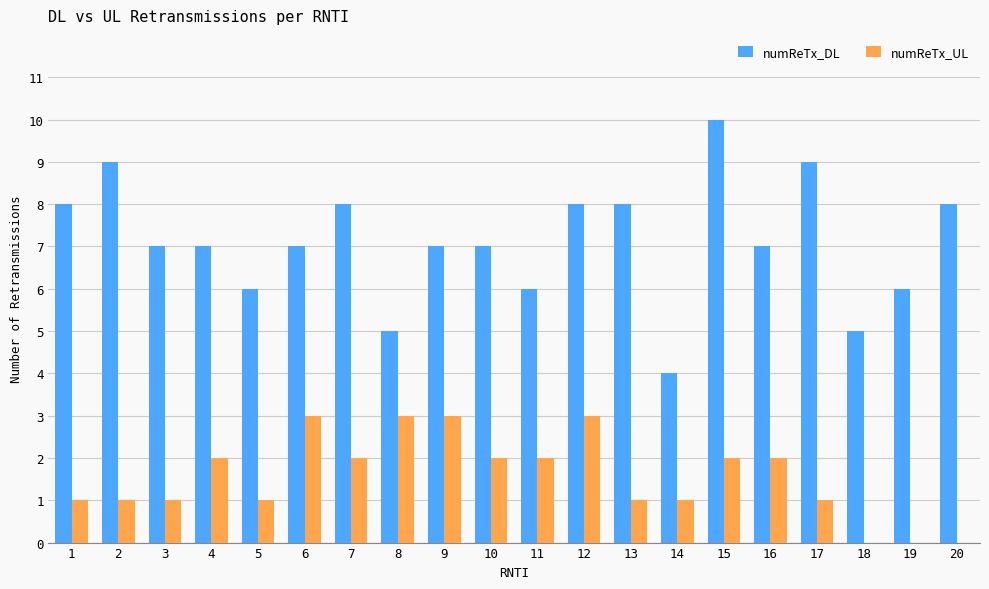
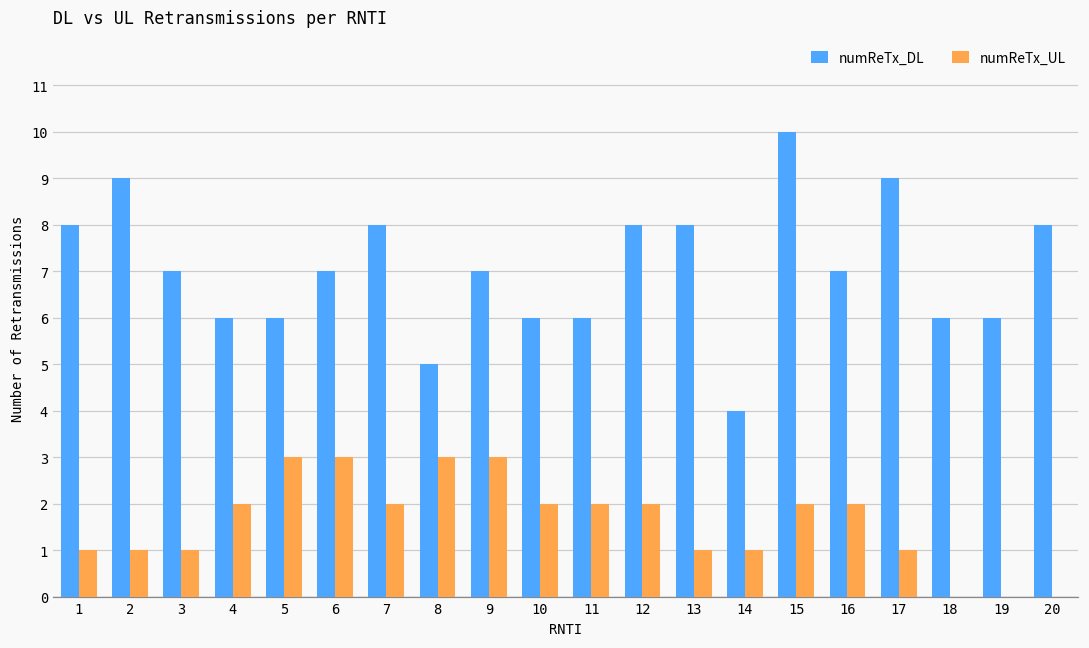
  {
    "numReTx_DL": {
      "1": 8,
      "2": 9,
      "3": 7,
-     "4": 7,
+     "4": 6,
      "5": 6,
      "6": 7,
      "7": 8,
      "8": 5,
      "9": 7,
-     "10": 7,
+     "10": 6,
      "11": 6,
      "12": 8,
      "13": 8,
      "14": 4,
      "15": 10,
      "16": 7,
      "17": 9,
-     "18": 5,
+     "18": 6,
      "19": 6,
      "20": 8
    },
    "numReTx_UL": {
      "1": 1,
      "2": 1,
      "3": 1,
      "4": 2,
-     "5": 1,
+     "5": 3,
      "6": 3,
      "7": 2,
      "8": 3,
      "9": 3,
      "10": 2,
      "11": 2,
-     "12": 3,
+     "12": 2,
      "13": 1,
      "14": 1,
      "15": 2,
      "16": 2,
      "17": 1,
      "18": 0,
      "19": 0,
      "20": 0
    }
  }
